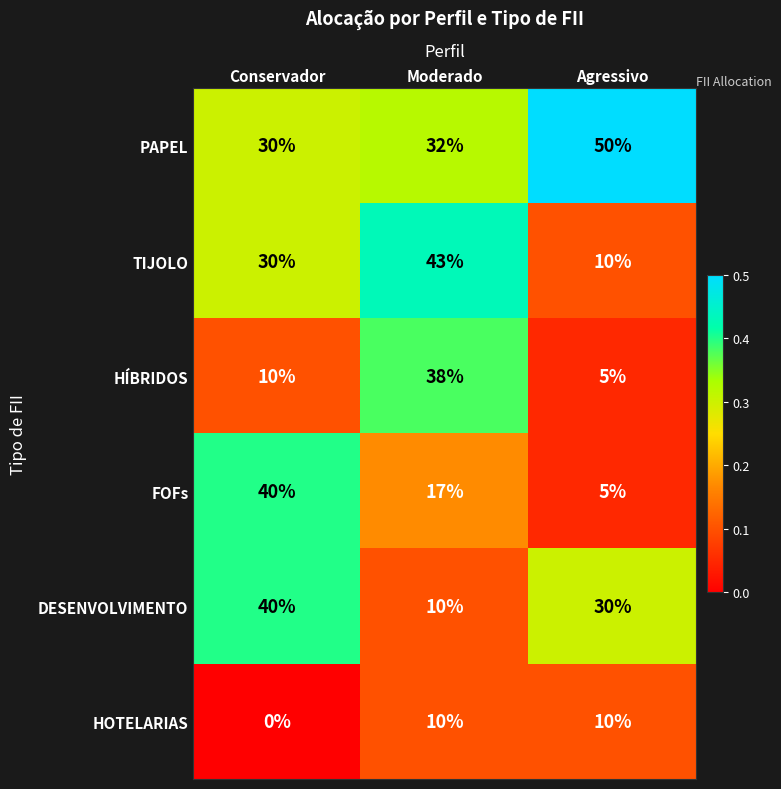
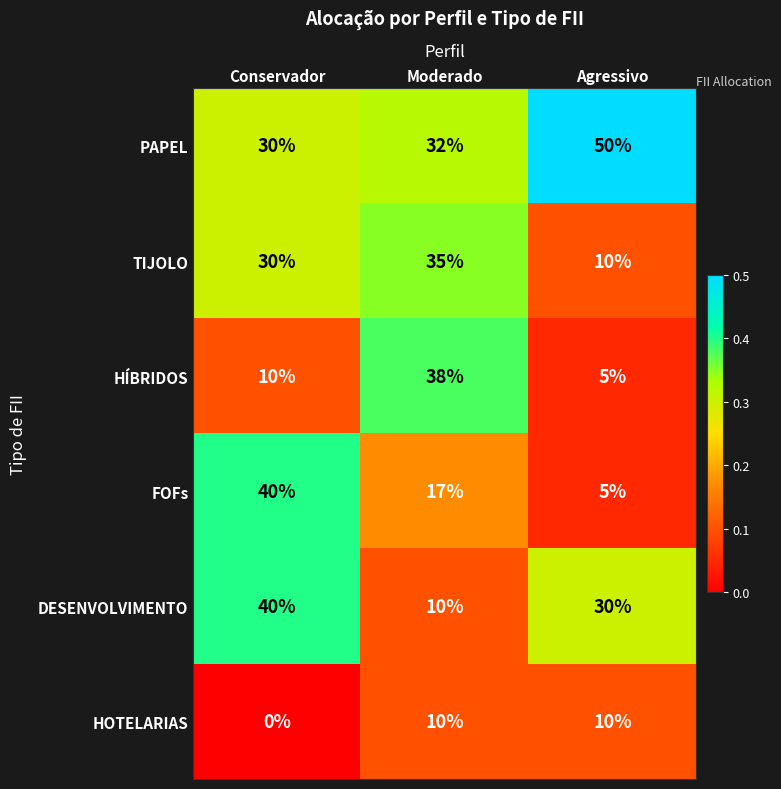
  {
    "PAPEL": {
      "Conservador": "30%",
      "Moderado": "32%",
      "Agressivo": "50%"
    },
    "TIJOLO": {
      "Conservador": "30%",
-     "Moderado": "43%",
+     "Moderado": "35%",
      "Agressivo": "10%"
    },
    "HÍBRIDOS": {
      "Conservador": "10%",
      "Moderado": "38%",
      "Agressivo": "5%"
    },
    "FOFs": {
      "Conservador": "40%",
      "Moderado": "17%",
      "Agressivo": "5%"
    },
    "DESENVOLVIMENTO": {
      "Conservador": "40%",
      "Moderado": "10%",
      "Agressivo": "30%"
    },
    "HOTELARIAS": {
      "Conservador": "0%",
      "Moderado": "10%",
      "Agressivo": "10%"
    }
  }
